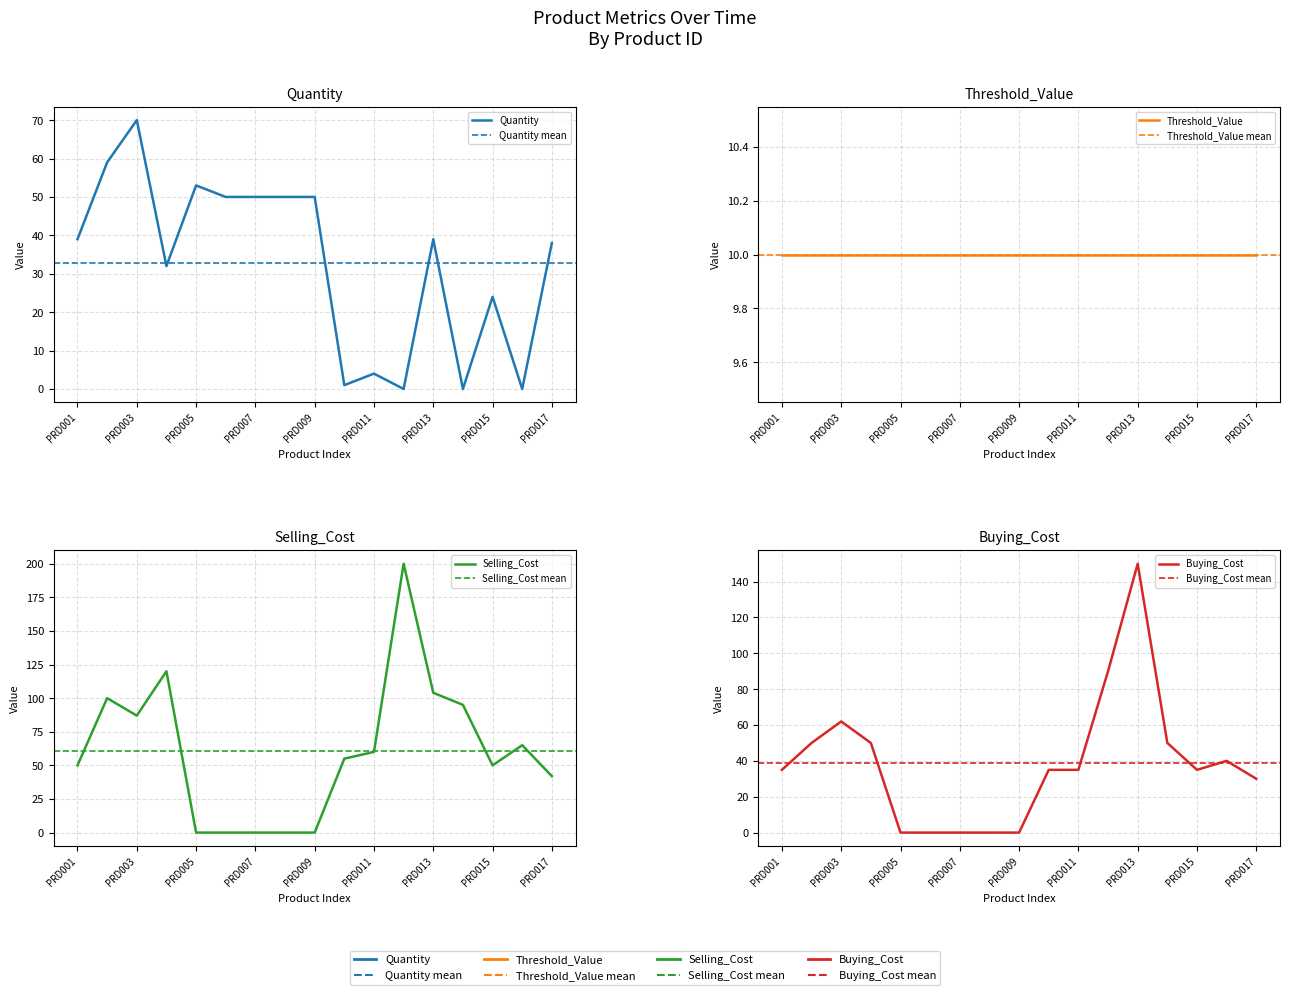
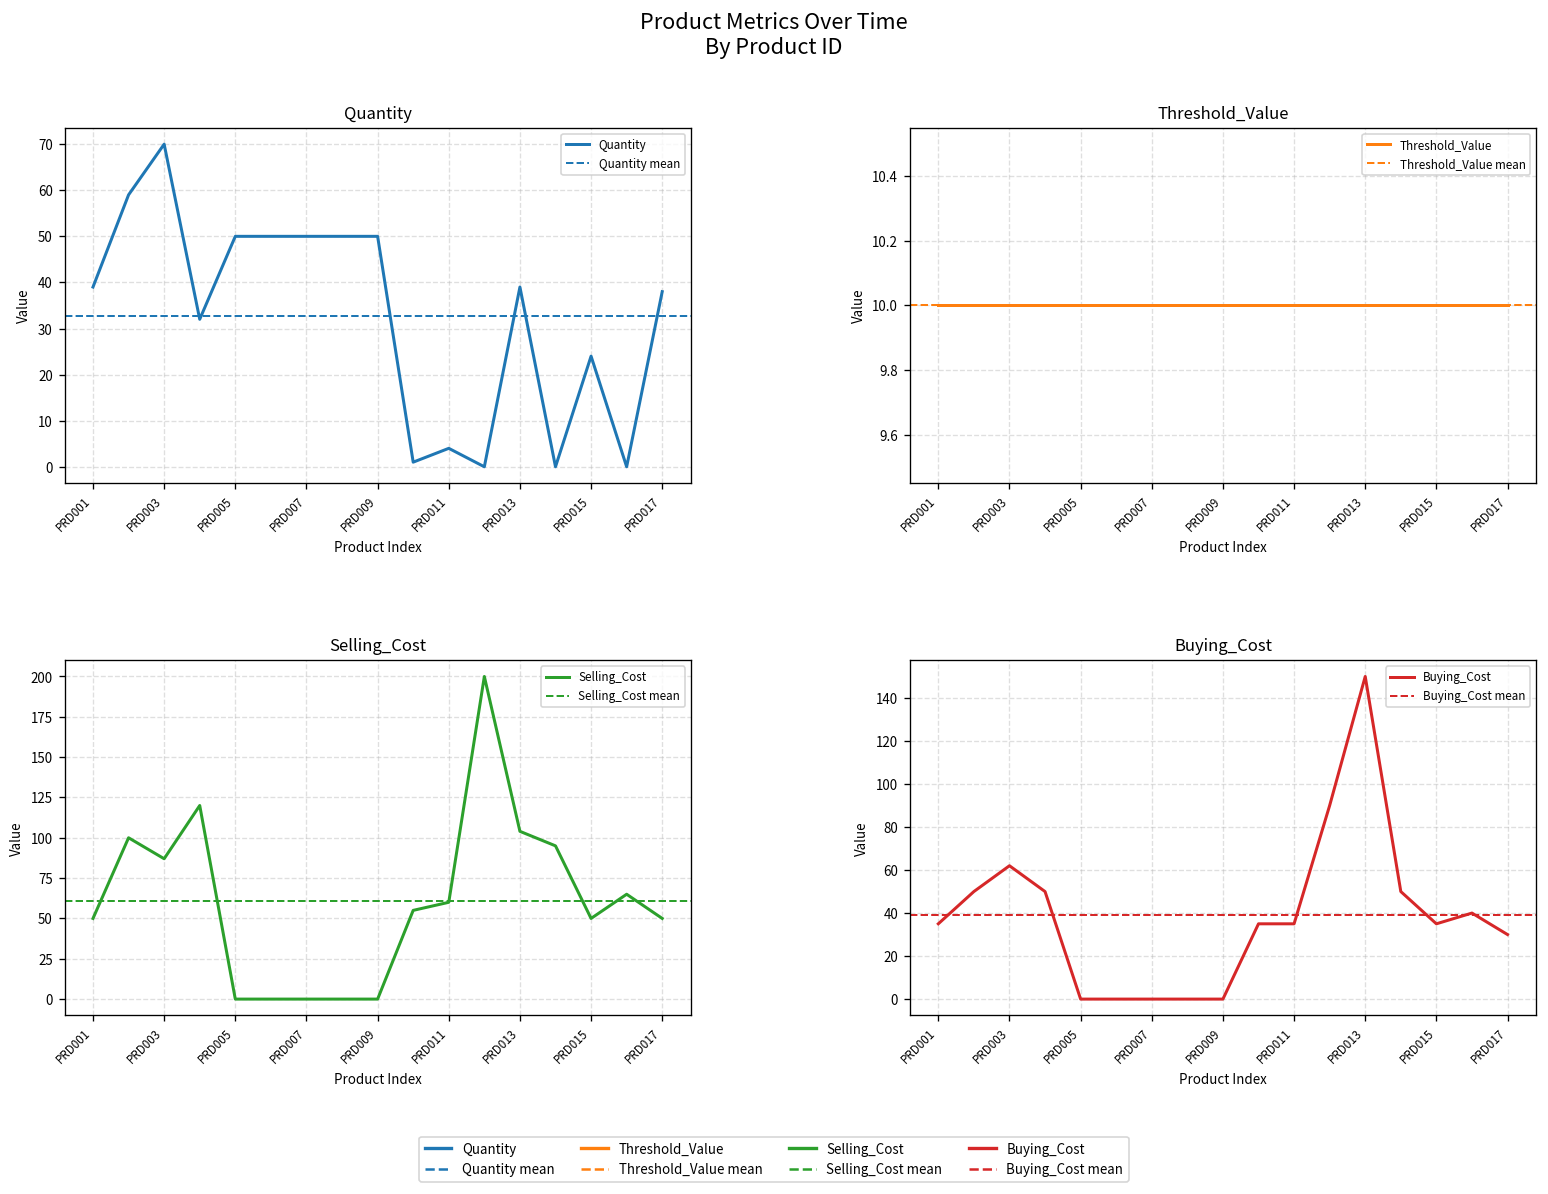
  {
    "Quantity": {
      "PRD001": 39,
      "PRD003": 70,
-     "PRD005": 53,
+     "PRD005": 50,
      "PRD007": 50,
      "PRD009": 50,
      "PRD011": 4,
      "PRD013": 39,
      "PRD015": 24,
      "PRD017": 38
    },
    "Threshold_Value": {
      "PRD001": 10.00,
      "PRD003": 10.00,
      "PRD005": 10.00,
      "PRD007": 10.00,
      "PRD009": 10.00,
      "PRD011": 10.00,
      "PRD013": 10.00,
      "PRD015": 10.00,
      "PRD017": 10.00
    },
    "Selling_Cost": {
      "PRD001": 50,
      "PRD003": 87,
      "PRD005": 0,
      "PRD007": 0,
      "PRD009": 0,
      "PRD011": 60,
      "PRD013": 104,
      "PRD015": 50,
-     "PRD017": 42
+     "PRD017": 50
    },
    "Buying_Cost": {
      "PRD001": 35,
      "PRD003": 62,
      "PRD005": 0,
      "PRD007": 0,
      "PRD009": 0,
      "PRD011": 35,
      "PRD013": 150,
      "PRD015": 35,
      "PRD017": 30
    }
  }
